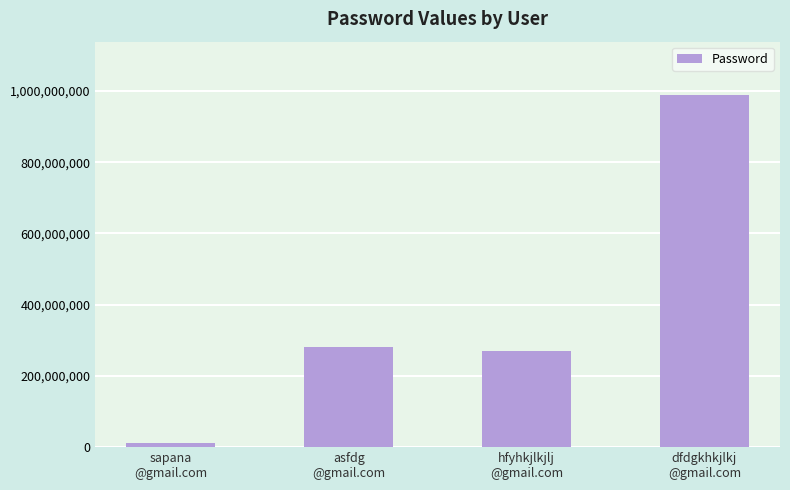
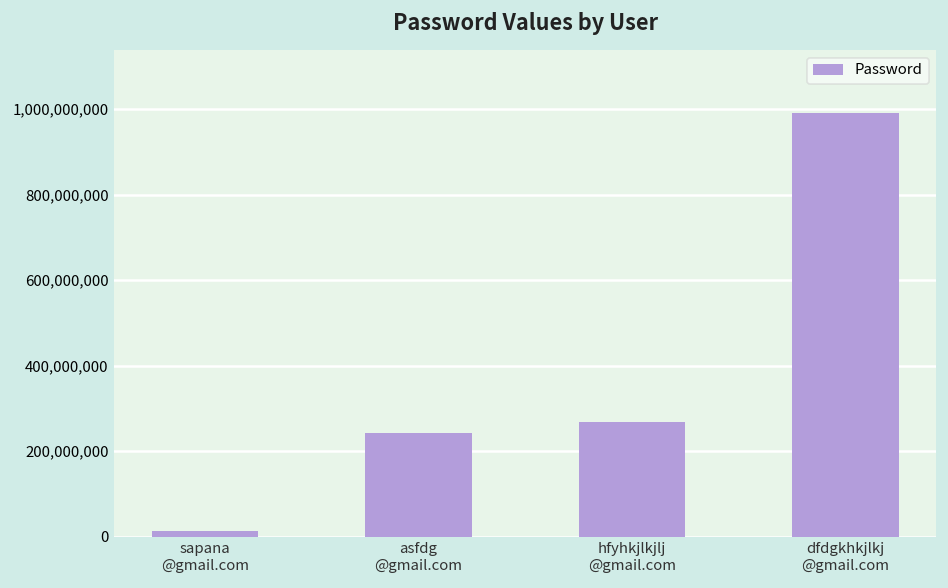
  {
    "sapana @gmail.com": "10,000,000",
-   "asfdg @gmail.com": "280,000,000",
+   "asfdg @gmail.com": "240,000,000",
    "hfyhkjlkjlj @gmail.com": "270,000,000",
    "dfdgkhkjlkj @gmail.com": "990,000,000"
  }
